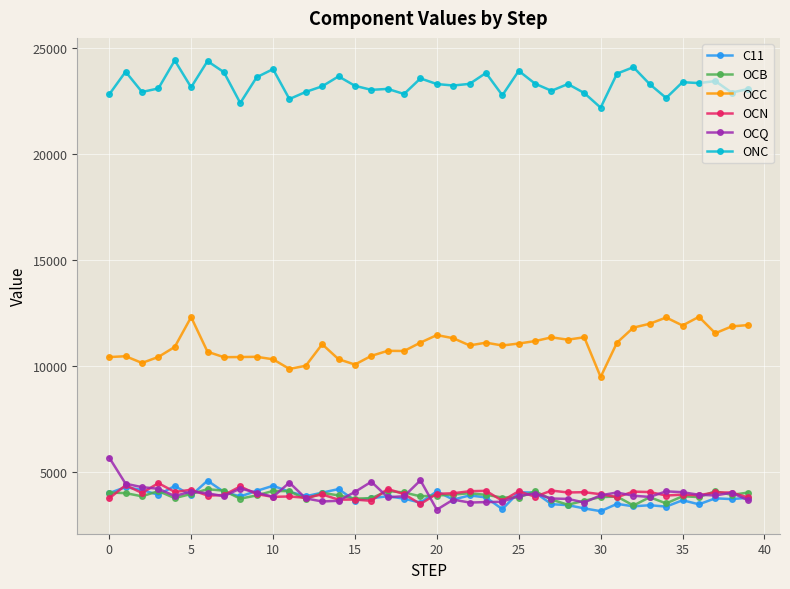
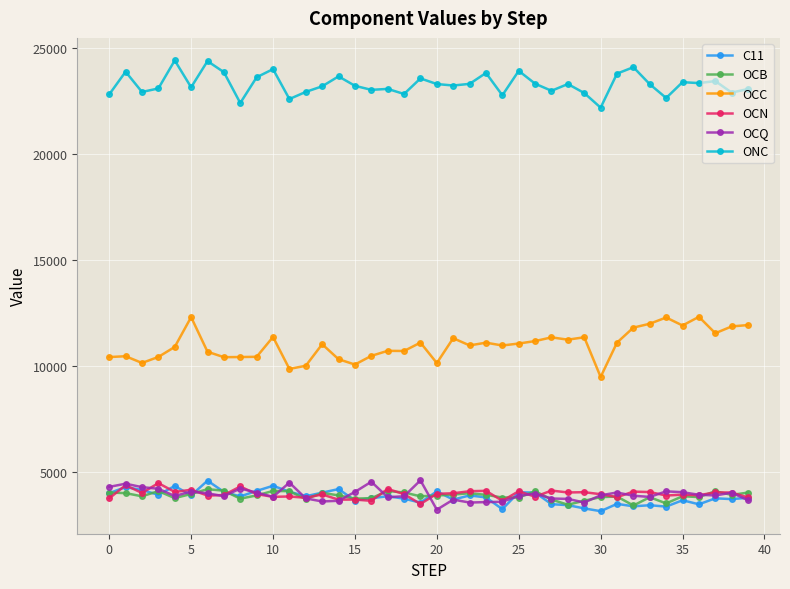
  {
    "OCB": {
      "10": 4100
    },
    "OCC": {
      "0": 10400,
      "5": 12300,
-     "10": 10300,
+     "10": 11400,
      "15": 10100,
-     "20": 11500,
+     "20": 10200,
      "25": 11100,
      "30": 9500,
      "35": 11900
    },
    "OCN": {
      "0": 3800
    },
    "OCQ": {
-     "0": 5700,
+     "0": 4300,
      "15": 4100,
      "20": 3200
    }
  }
